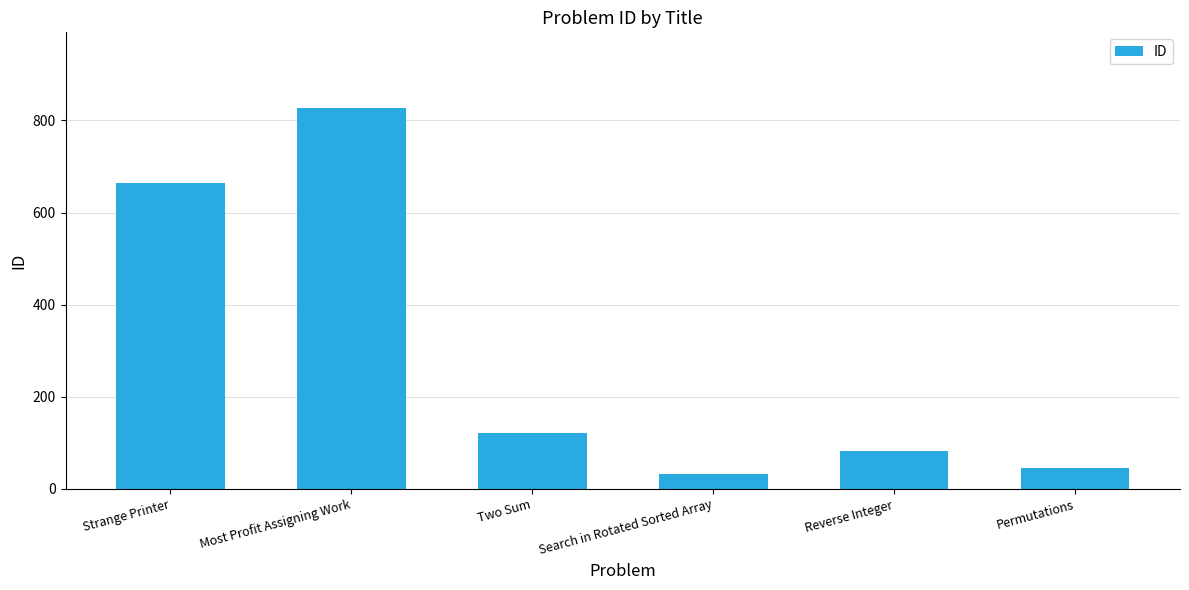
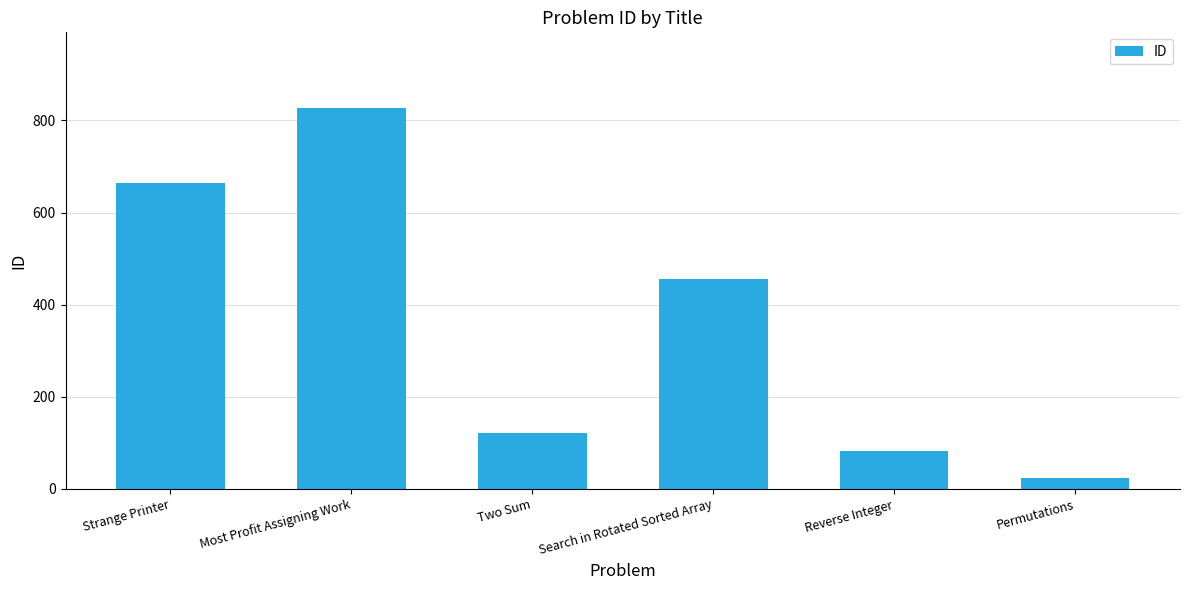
  {
    "Strange Printer": 660,
    "Most Profit Assigning Work": 830,
    "Two Sum": 120,
-   "Search in Rotated Sorted Array": 30,
+   "Search in Rotated Sorted Array": 460,
    "Reverse Integer": 80,
-   "Permutations": 50
+   "Permutations": 20
  }
